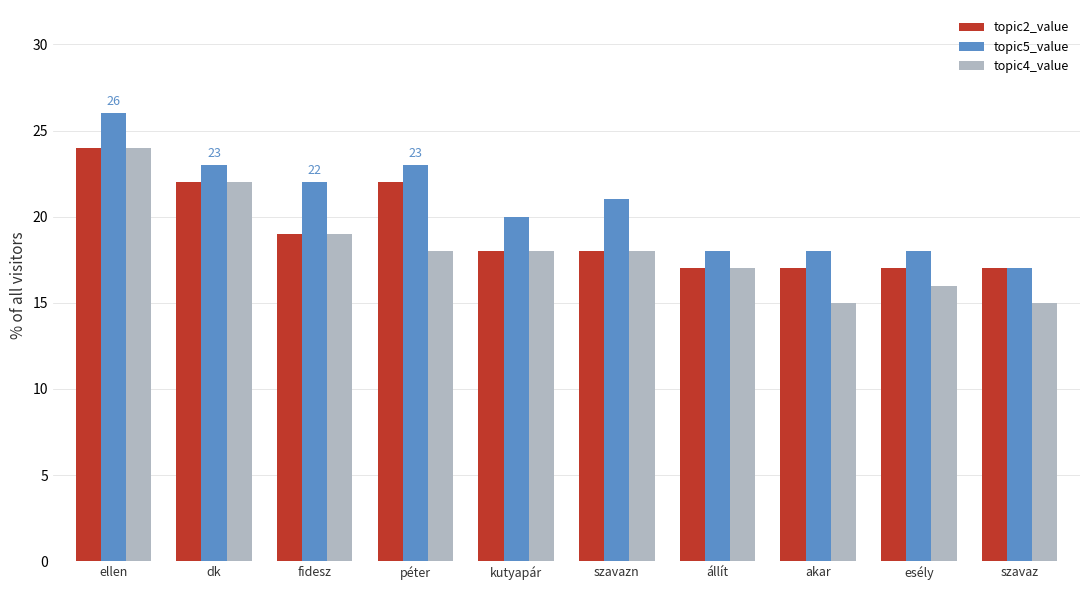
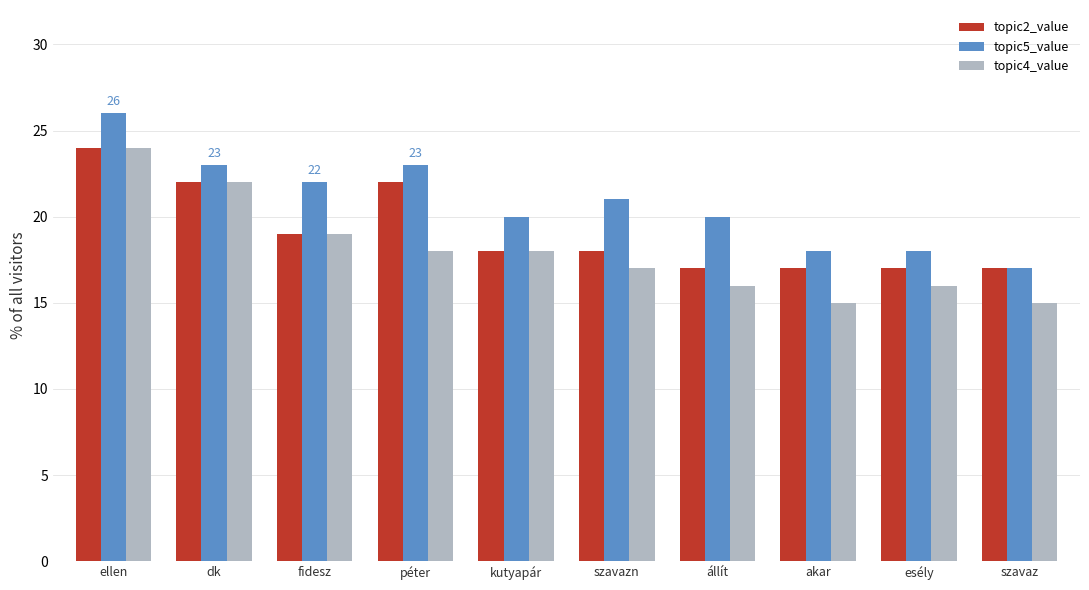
  {
    "topic2_value": {
      "ellen": 24.0,
      "dk": 22.0,
      "fidesz": 19.0,
      "péter": 22.0,
      "kutyapár": 18.0,
      "szavazn": 18.0,
      "állít": 17.0,
      "akar": 17.0,
      "esély": 17.0,
      "szavaz": 17.0
    },
    "topic5_value": {
      "kutyapár": 20.0,
      "szavazn": 21.0,
-     "állít": 18.0,
+     "állít": 20.0,
      "akar": 18.0,
      "esély": 18.0,
      "szavaz": 17.0
    },
    "topic4_value": {
      "ellen": 24.0,
      "dk": 22.0,
      "fidesz": 19.0,
      "péter": 18.0,
      "kutyapár": 18.0,
-     "szavazn": 18.0,
-     "állít": 17.0,
+     "szavazn": 17.0,
+     "állít": 16.0,
      "akar": 15.0,
      "esély": 16.0,
      "szavaz": 15.0
    }
  }
